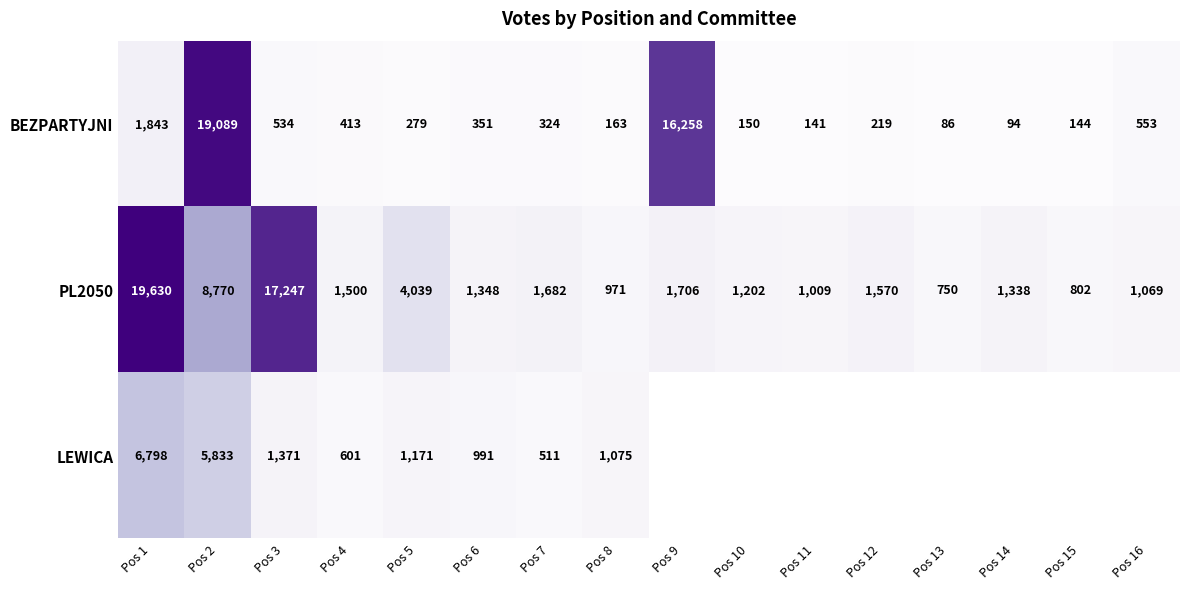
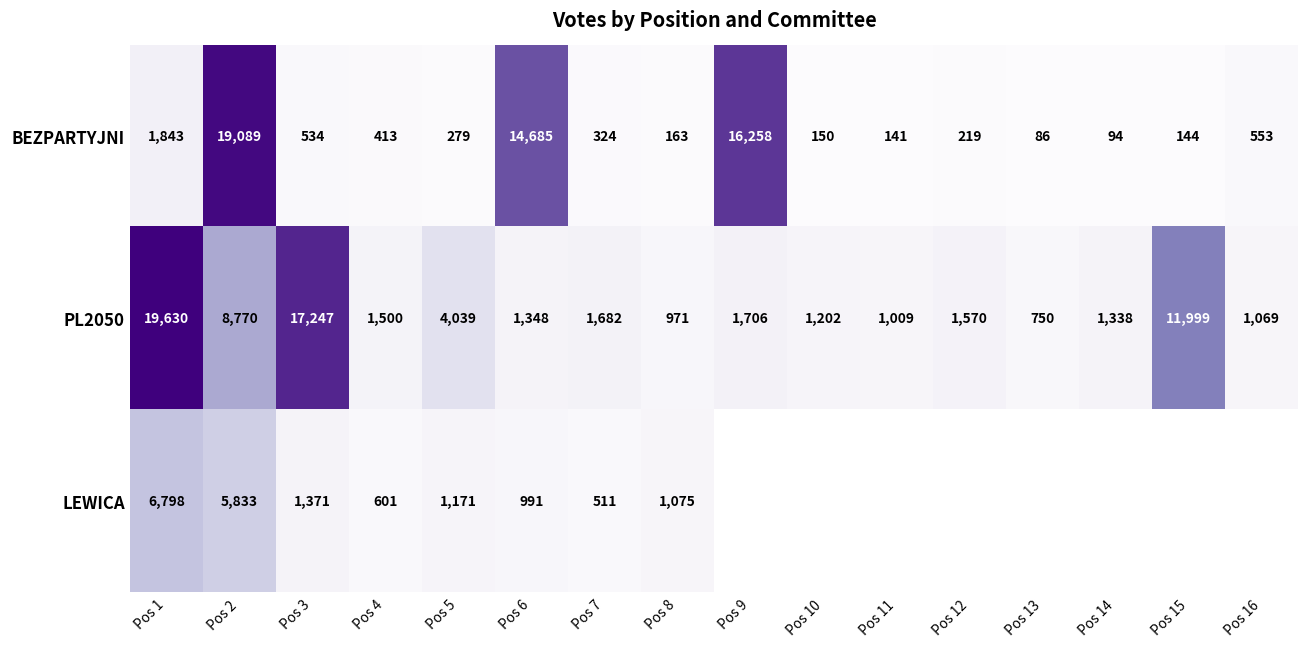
  {
    "BEZPARTYJNI": {
      "Pos 1": "1,843",
      "Pos 2": "19,089",
      "Pos 3": "534",
      "Pos 4": "413",
      "Pos 5": "279",
-     "Pos 6": "351",
+     "Pos 6": "14,685",
      "Pos 7": "324",
      "Pos 8": "163",
      "Pos 9": "16,258",
      "Pos 10": "150",
      "Pos 11": "141",
      "Pos 12": "219",
      "Pos 13": "86",
      "Pos 14": "94",
      "Pos 15": "144",
      "Pos 16": "553"
    },
    "PL2050": {
      "Pos 1": "19,630",
      "Pos 2": "8,770",
      "Pos 3": "17,247",
      "Pos 4": "1,500",
      "Pos 5": "4,039",
      "Pos 6": "1,348",
      "Pos 7": "1,682",
      "Pos 8": "971",
      "Pos 9": "1,706",
      "Pos 10": "1,202",
      "Pos 11": "1,009",
      "Pos 12": "1,570",
      "Pos 13": "750",
      "Pos 14": "1,338",
-     "Pos 15": "802",
+     "Pos 15": "11,999",
      "Pos 16": "1,069"
    },
    "LEWICA": {
      "Pos 1": "6,798",
      "Pos 2": "5,833",
      "Pos 3": "1,371",
      "Pos 4": "601",
      "Pos 5": "1,171",
      "Pos 6": "991",
      "Pos 7": "511",
      "Pos 8": "1,075"
    }
  }
